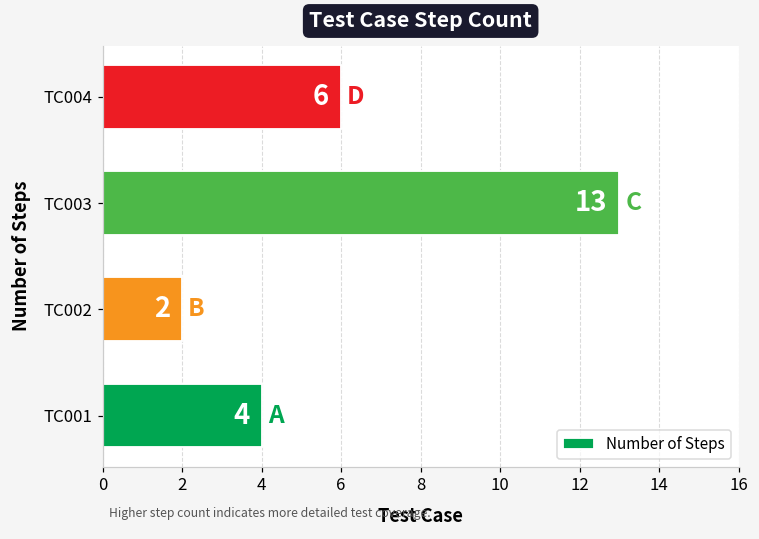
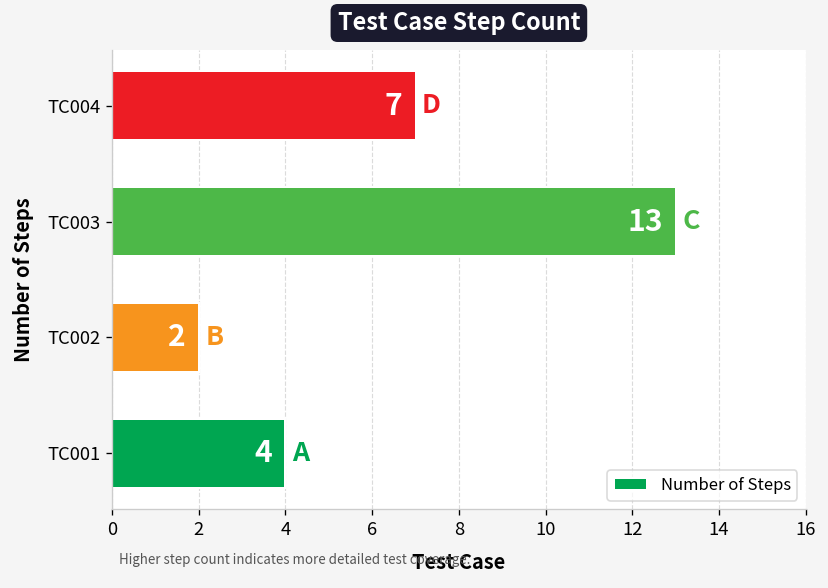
  {
-   "TC004": 6,
+   "TC004": 7,
    "TC003": 13,
    "TC002": 2,
    "TC001": 4
  }
